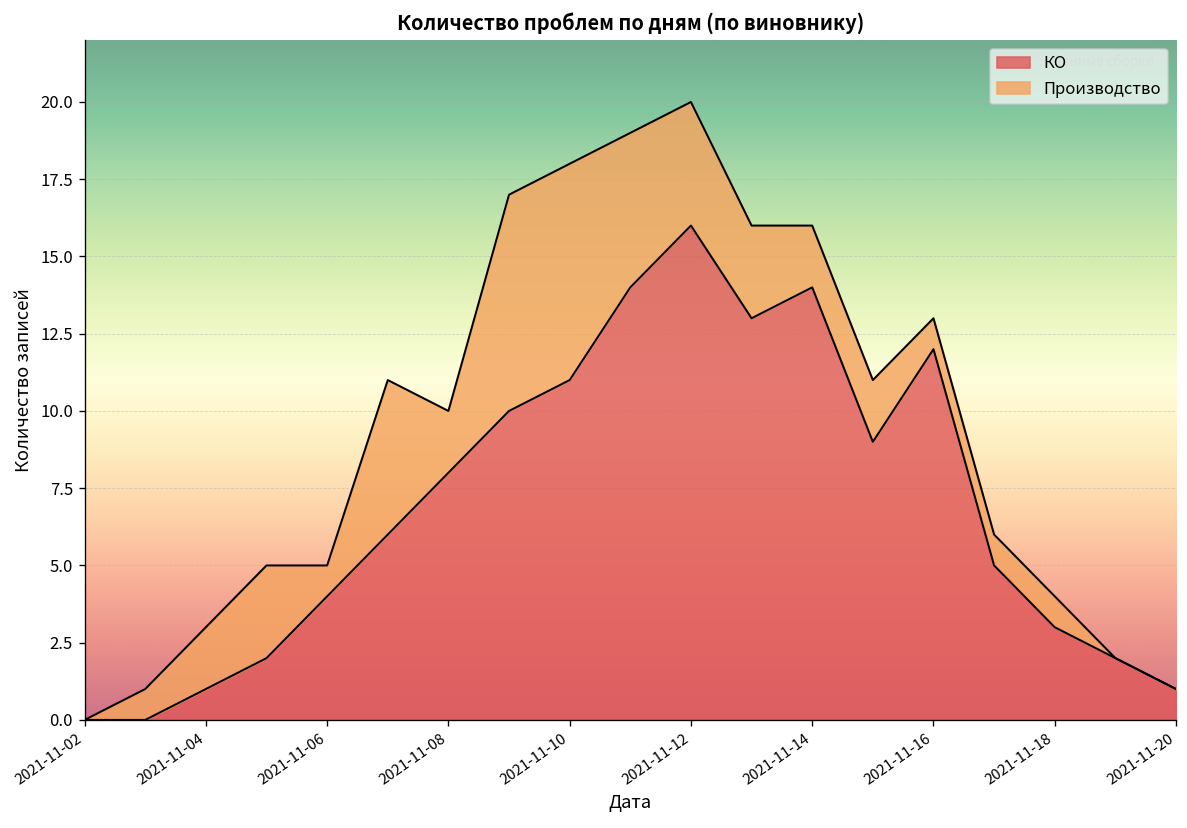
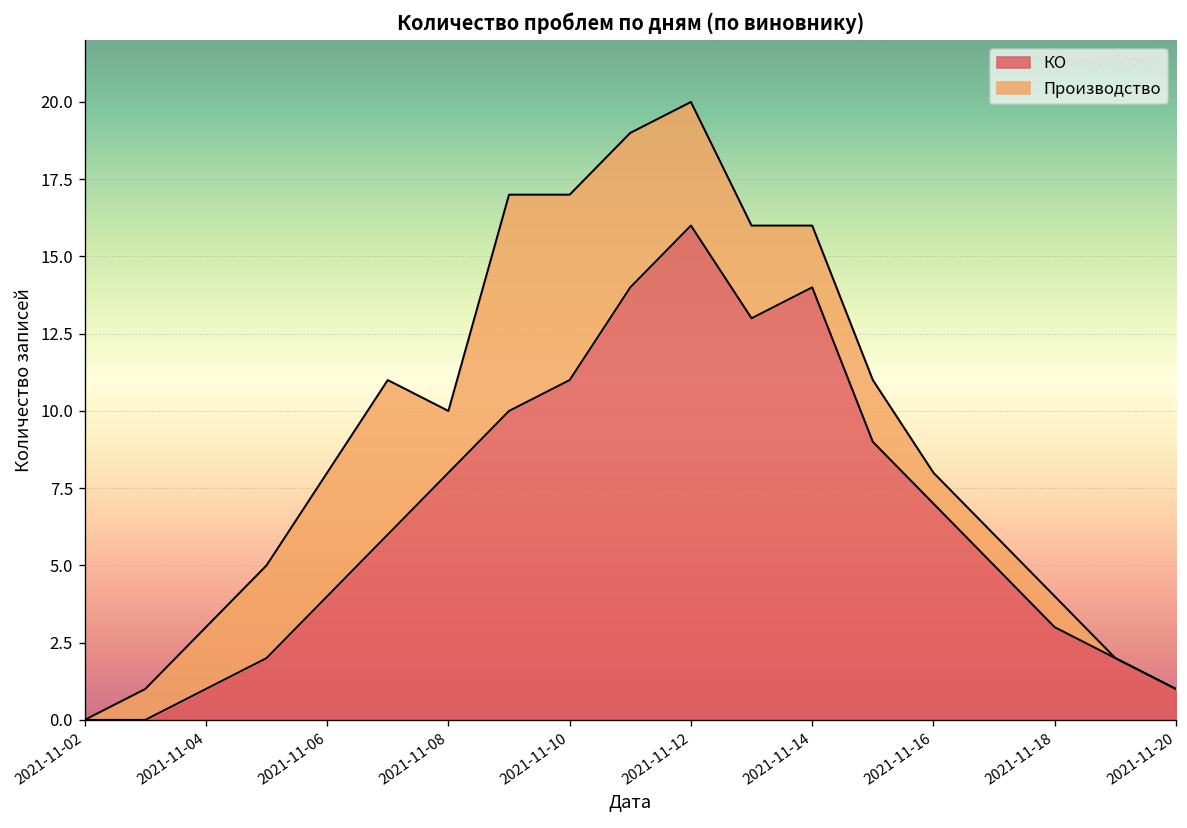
  {
    "КО": {
      "2021-11-04": 1,
      "2021-11-06": 4,
      "2021-11-08": 8,
      "2021-11-10": 11,
      "2021-11-12": 16,
      "2021-11-14": 14,
-     "2021-11-16": 12,
+     "2021-11-16": 7,
      "2021-11-18": 3
    },
    "Производство": {
      "2021-11-04": 2,
-     "2021-11-06": 1,
+     "2021-11-06": 4,
      "2021-11-08": 2,
-     "2021-11-10": 7,
+     "2021-11-10": 6,
      "2021-11-12": 4,
      "2021-11-14": 2,
      "2021-11-16": 1,
      "2021-11-18": 1
    }
  }
